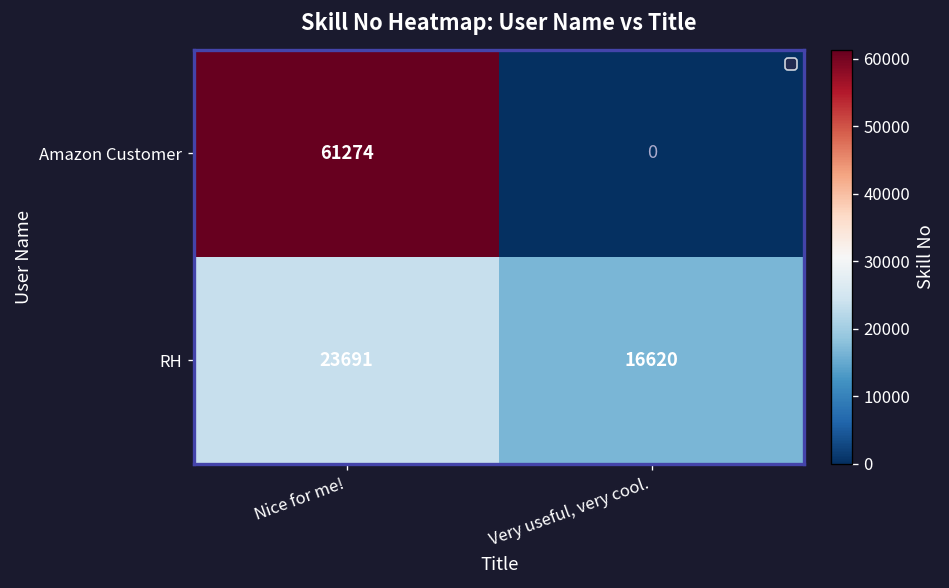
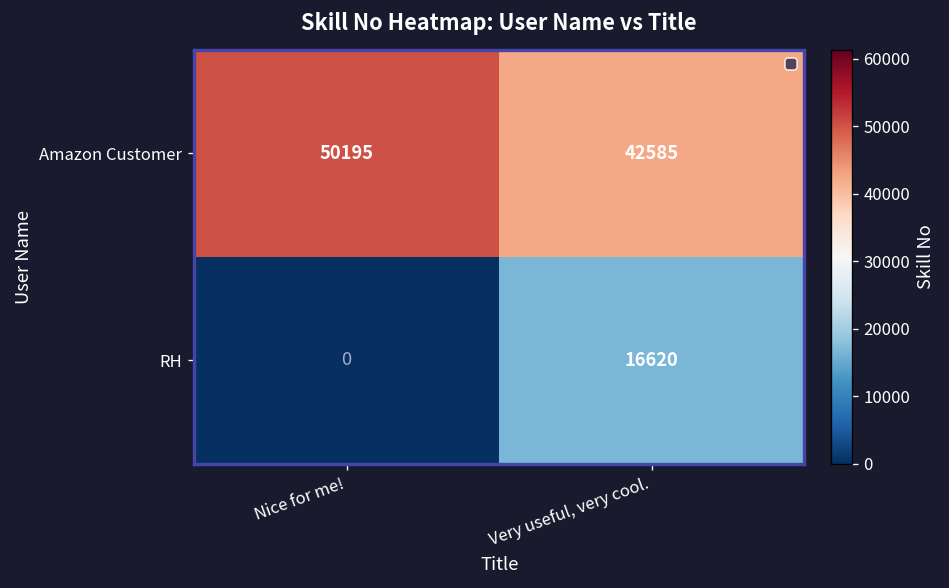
  {
    "Amazon Customer": {
-     "Nice for me!": 61274,
-     "Very useful, very cool.": 0
+     "Nice for me!": 50195,
+     "Very useful, very cool.": 42585
    },
    "RH": {
-     "Nice for me!": 23691,
+     "Nice for me!": 0,
      "Very useful, very cool.": 16620
    }
  }
